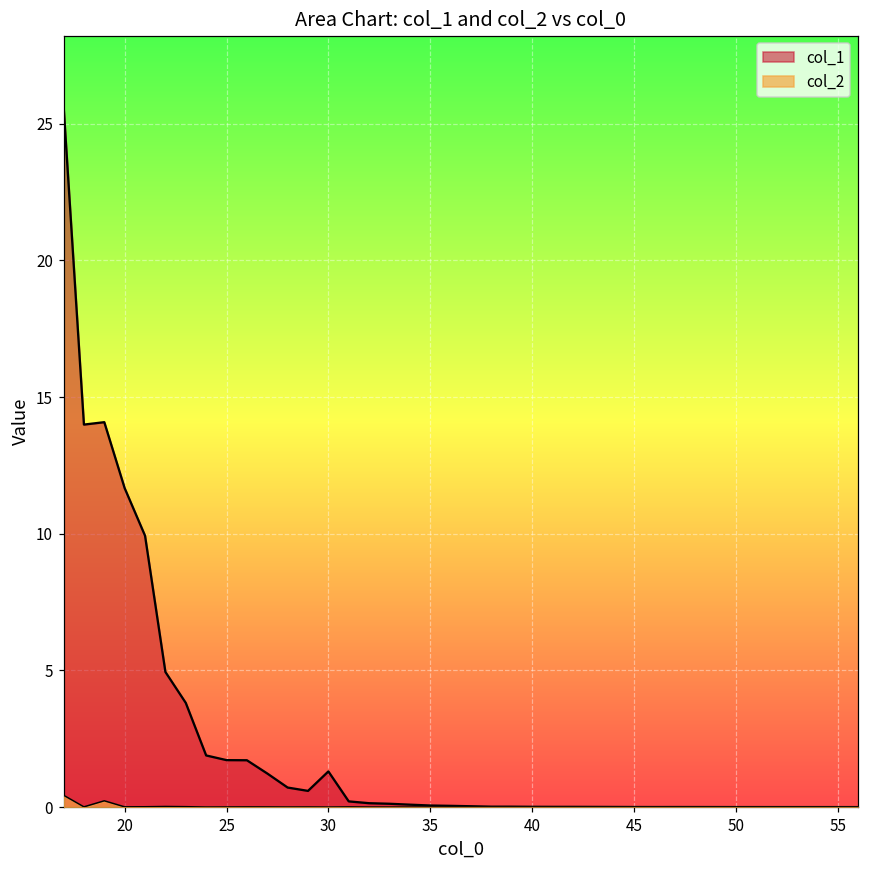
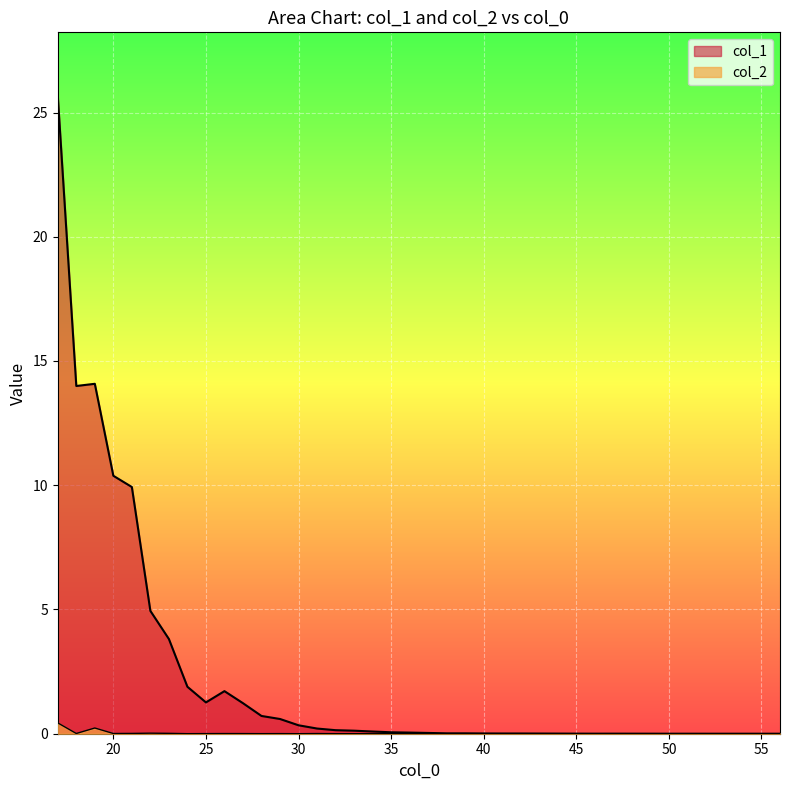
  {
    "col_1": {
-     "20": 11.7,
-     "25": 1.7,
-     "30": 1.3
+     "20": 10.4,
+     "25": 1.3,
+     "30": 0.3
    },
    "col_2": {
      "20": 0.0,
      "25": 0.0,
      "30": 0.0
    }
  }
